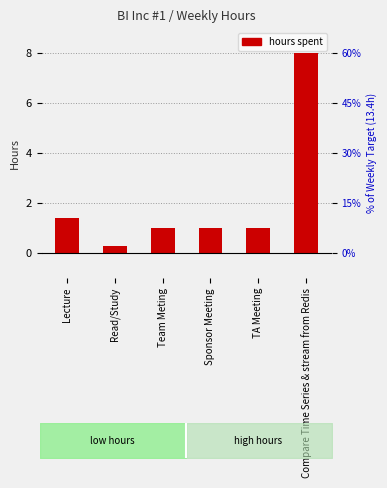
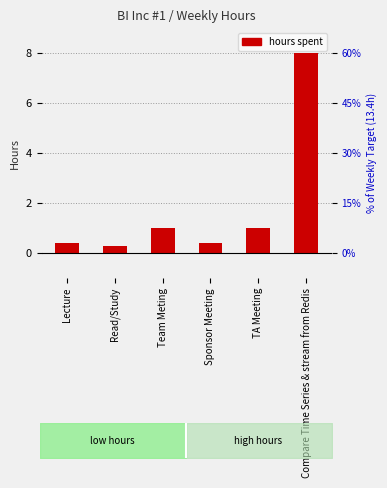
  {
    "BI Inc #1 / Weekly Hours": {
-     "Lecture": 1.4,
+     "Lecture": 0.4,
      "Read/Study": 0.3,
      "Team Meting": 1.0,
-     "Sponsor Meeting": 1.0,
+     "Sponsor Meeting": 0.4,
      "TA Meeting": 1.0,
      "Compare Time Series & stream from Redis": 8.0
    }
  }
